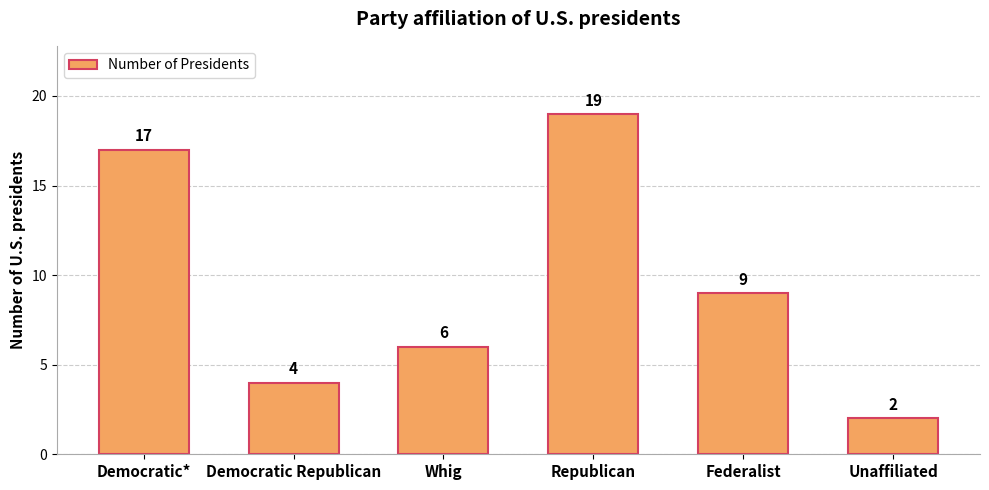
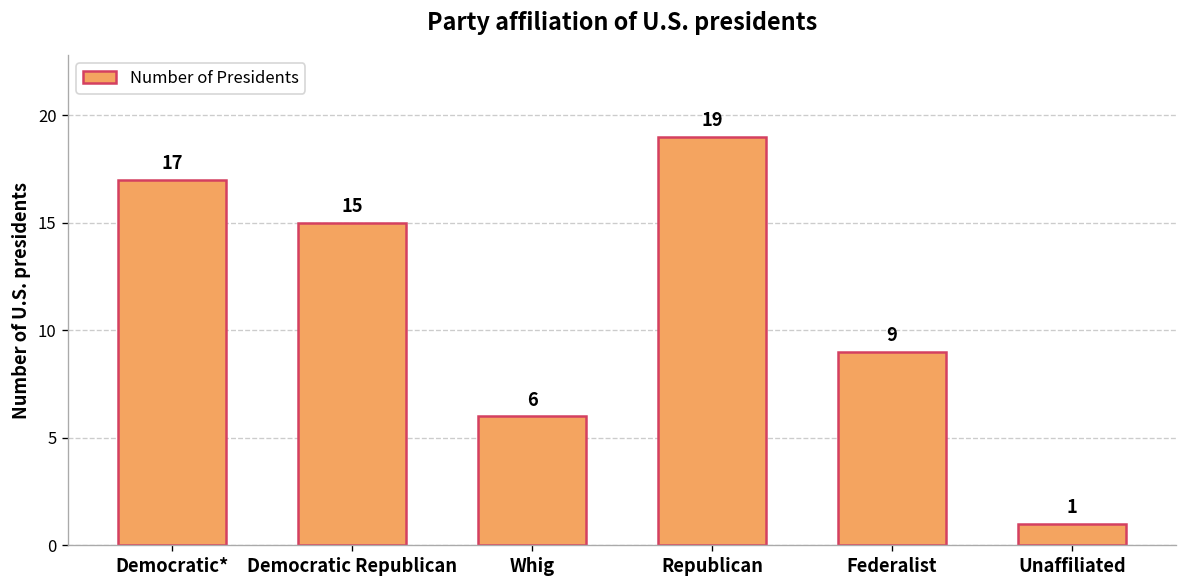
  {
    "Democratic*": 17,
-   "Democratic Republican": 4,
+   "Democratic Republican": 15,
    "Whig": 6,
    "Republican": 19,
    "Federalist": 9,
-   "Unaffiliated": 2
+   "Unaffiliated": 1
  }
